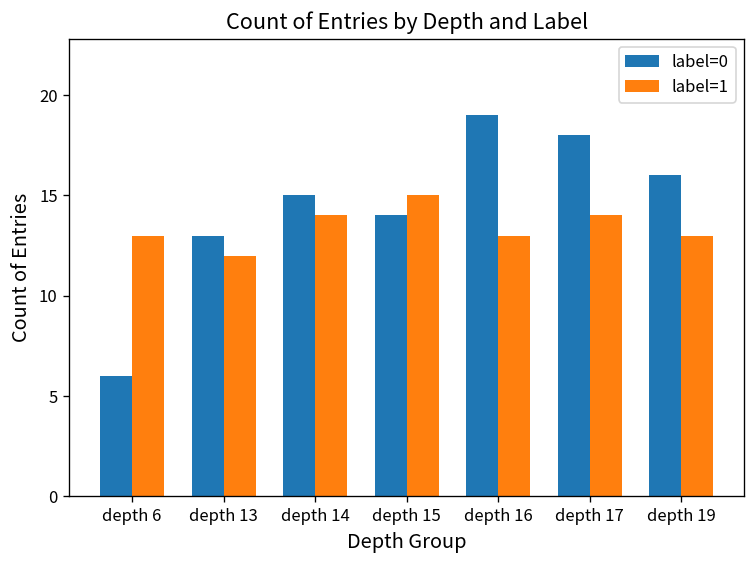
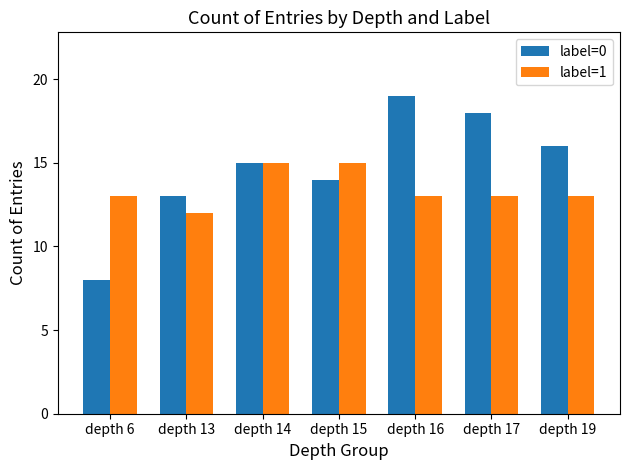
  {
    "label=0": {
-     "depth 6": 6,
+     "depth 6": 8,
      "depth 13": 13,
      "depth 14": 15,
      "depth 15": 14,
      "depth 16": 19,
      "depth 17": 18,
      "depth 19": 16
    },
    "label=1": {
      "depth 6": 13,
      "depth 13": 12,
-     "depth 14": 14,
+     "depth 14": 15,
      "depth 15": 15,
      "depth 16": 13,
-     "depth 17": 14,
+     "depth 17": 13,
      "depth 19": 13
    }
  }
